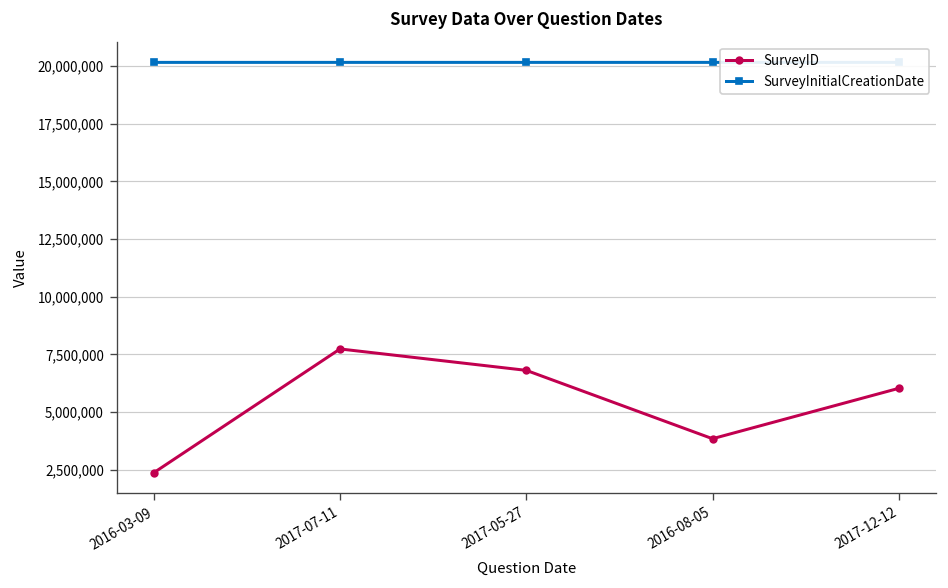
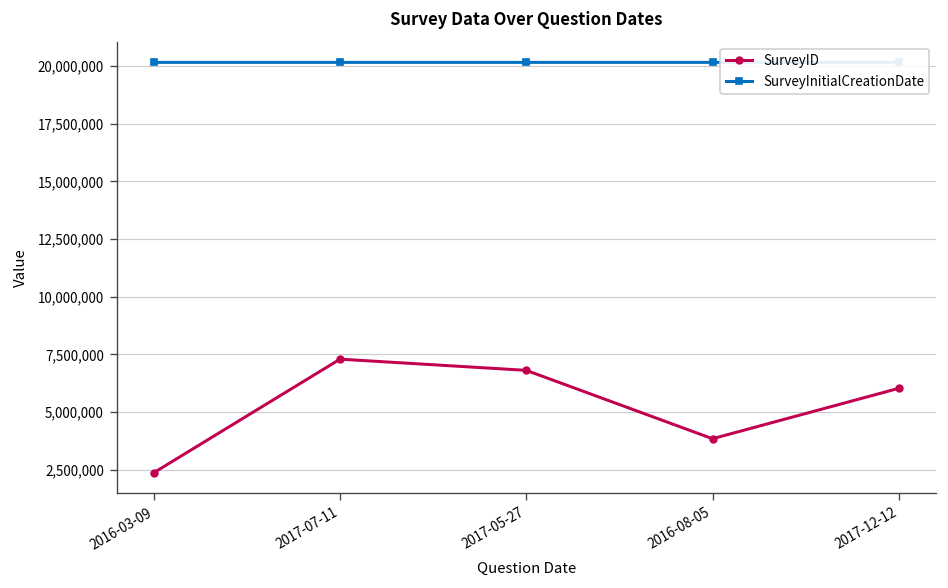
  {
    "SurveyID": {
      "2016-03-09": "2,400,000",
-     "2017-07-11": "7,700,000",
+     "2017-07-11": "7,300,000",
      "2017-05-27": "6,800,000",
      "2016-08-05": "3,800,000",
      "2017-12-12": "6,000,000"
    },
    "SurveyInitialCreationDate": {
      "2016-03-09": "20,200,000",
      "2017-07-11": "20,200,000",
      "2017-05-27": "20,200,000",
      "2016-08-05": "20,200,000"
    }
  }
